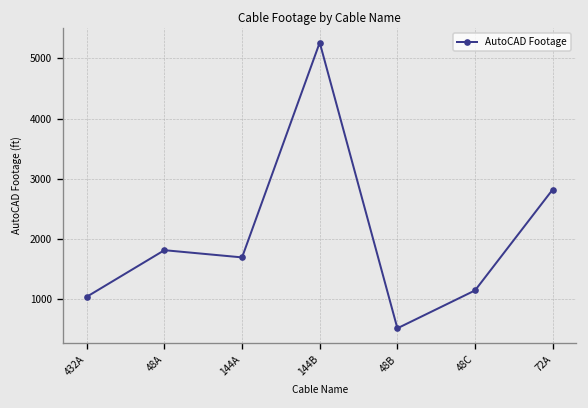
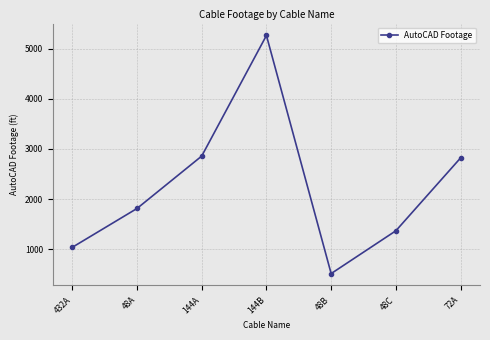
  {
    "432A": 1000,
    "48A": 1800,
-   "144A": 1700,
+   "144A": 2900,
    "144B": 5300,
    "48B": 500,
-   "48C": 1100,
+   "48C": 1400,
    "72A": 2800
  }
